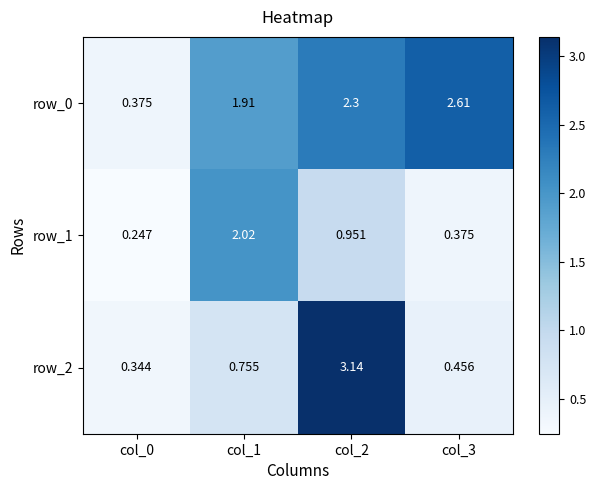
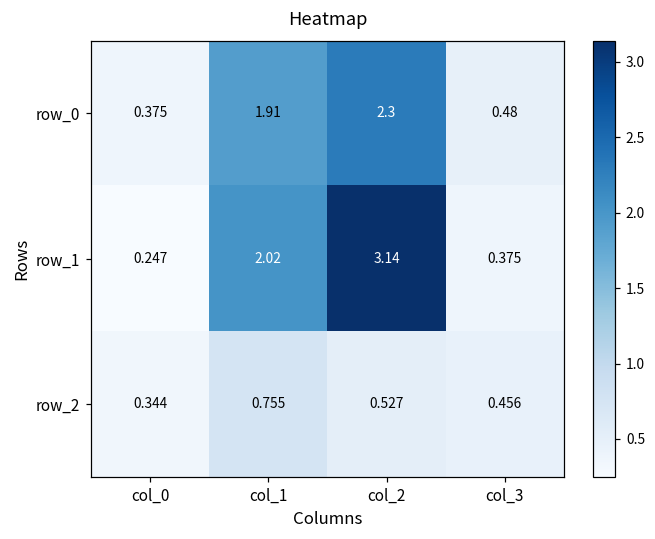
  {
    "row_0": {
      "col_0": 0.375,
      "col_1": 1.91,
      "col_2": 2.3,
-     "col_3": 2.61
+     "col_3": 0.48
    },
    "row_1": {
      "col_0": 0.247,
      "col_1": 2.02,
-     "col_2": 0.951,
+     "col_2": 3.14,
      "col_3": 0.375
    },
    "row_2": {
      "col_0": 0.344,
      "col_1": 0.755,
-     "col_2": 3.14,
+     "col_2": 0.527,
      "col_3": 0.456
    }
  }
